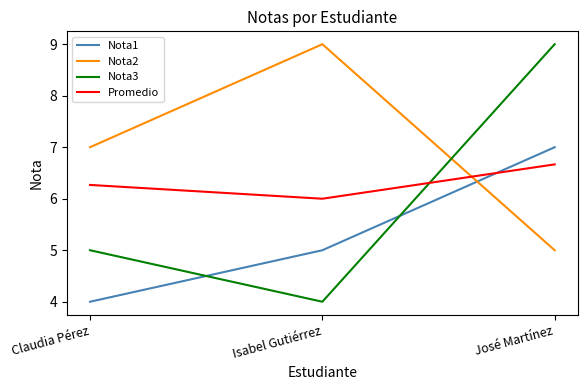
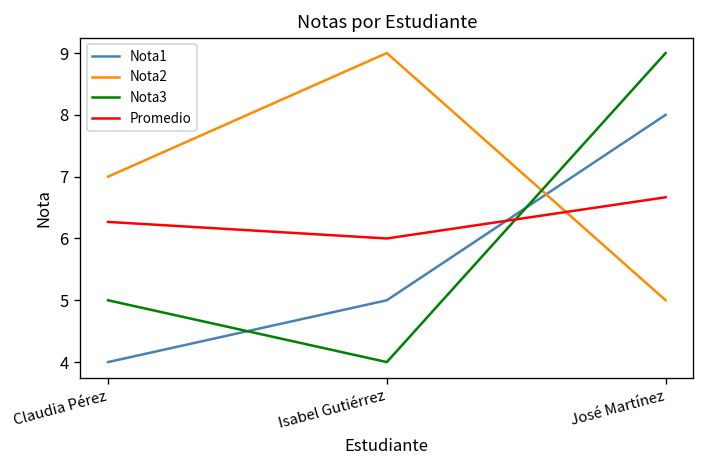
  {
    "Nota1": {
      "Claudia Pérez": 4,
      "Isabel Gutiérrez": 5,
-     "José Martínez": 7
+     "José Martínez": 8
    },
    "Nota2": {
      "Claudia Pérez": 7,
      "Isabel Gutiérrez": 9,
      "José Martínez": 5
    },
    "Nota3": {
      "Claudia Pérez": 5,
      "Isabel Gutiérrez": 4,
      "José Martínez": 9
    },
    "Promedio": {
      "Claudia Pérez": 6.3,
      "Isabel Gutiérrez": 6,
      "José Martínez": 6.7
    }
  }
